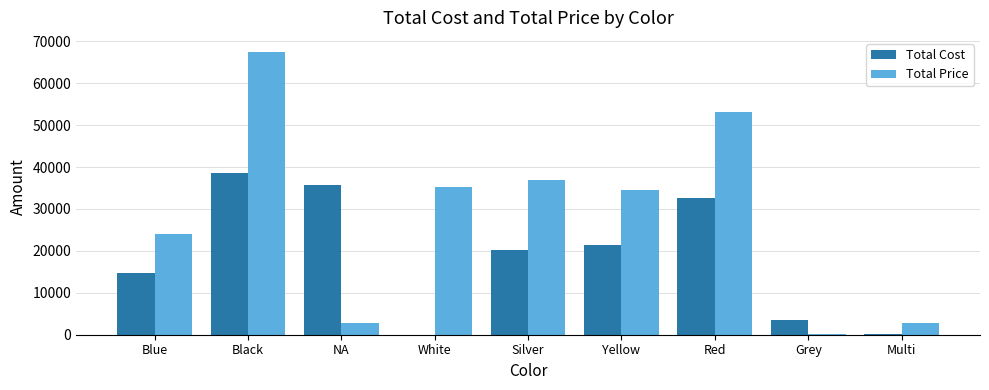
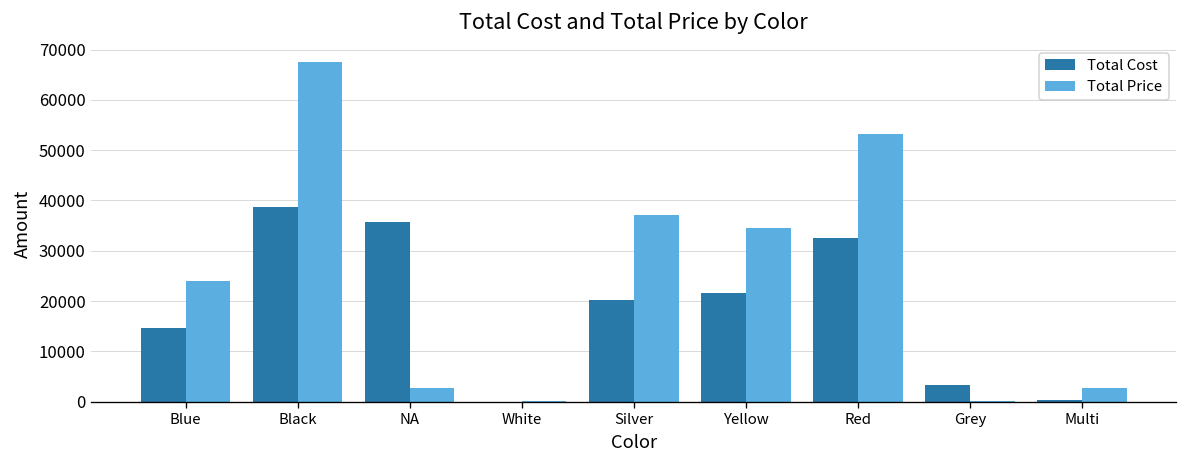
  {
    "Total Cost": {
      "Blue": 15000,
      "Black": 39000,
      "NA": 36000,
      "Silver": 20000,
      "Yellow": 22000,
      "Red": 33000,
      "Grey": 3000
    },
    "Total Price": {
      "Blue": 24000,
      "Black": 67000,
      "NA": 3000,
-     "White": 35000,
+     "White": 0,
      "Silver": 37000,
      "Yellow": 35000,
      "Red": 53000,
      "Multi": 3000
    }
  }
